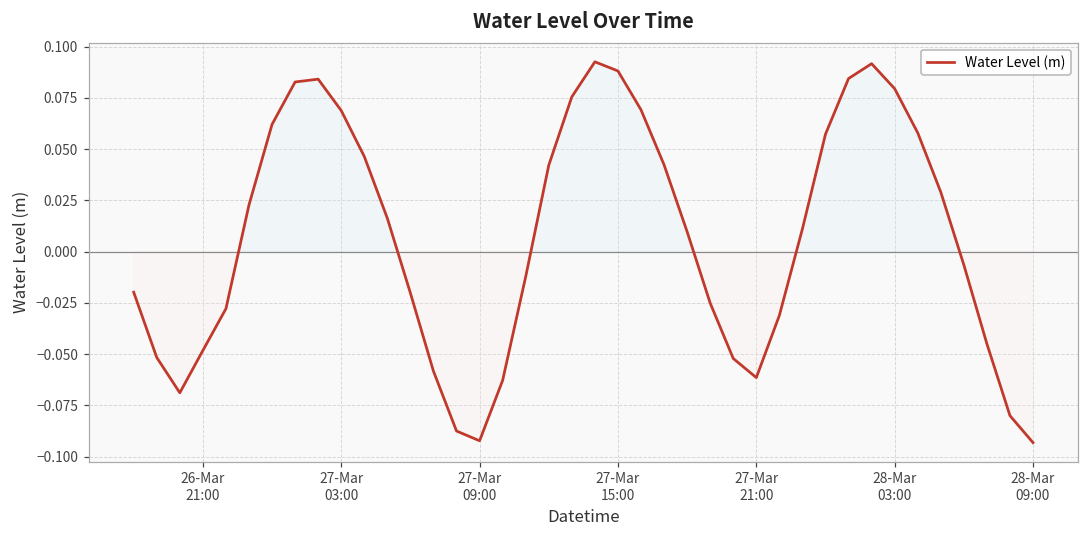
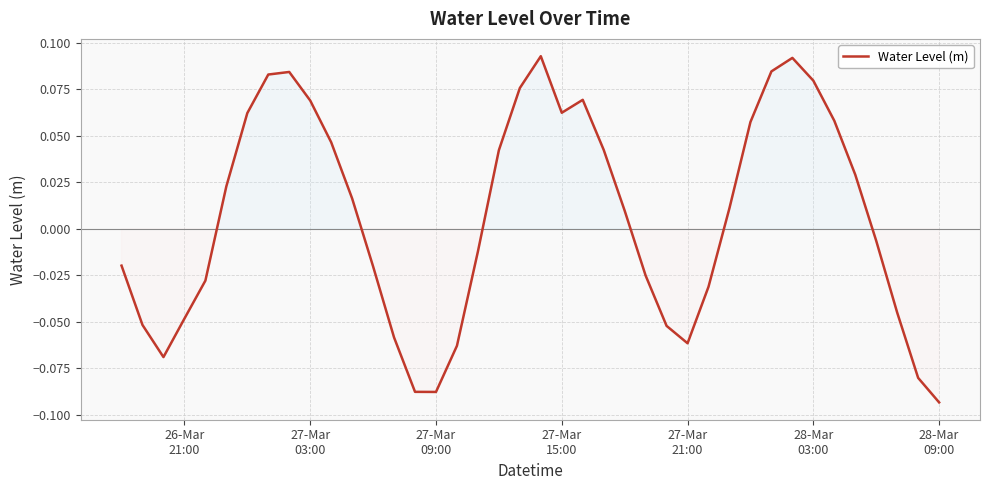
  {
    "26-Mar 21:00": -0.048,
    "27-Mar 03:00": 0.069,
-   "27-Mar 09:00": -0.092,
-   "27-Mar 15:00": 0.088,
+   "27-Mar 09:00": -0.088,
+   "27-Mar 15:00": 0.062,
    "27-Mar 21:00": -0.061,
    "28-Mar 03:00": 0.080,
    "28-Mar 09:00": -0.093
  }
